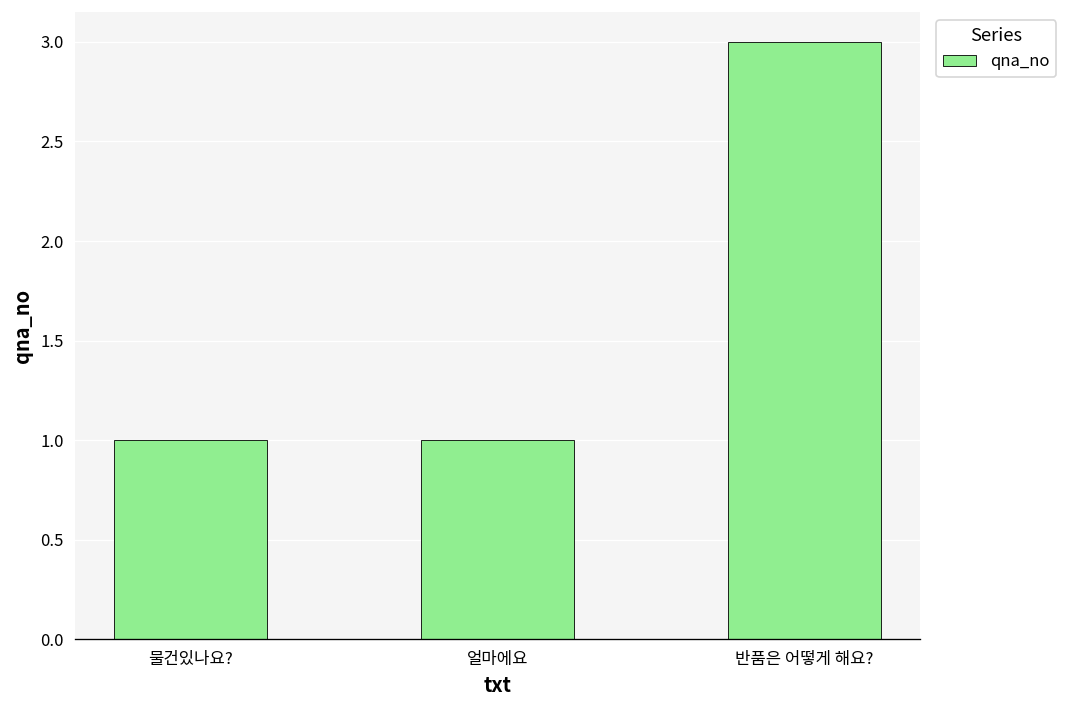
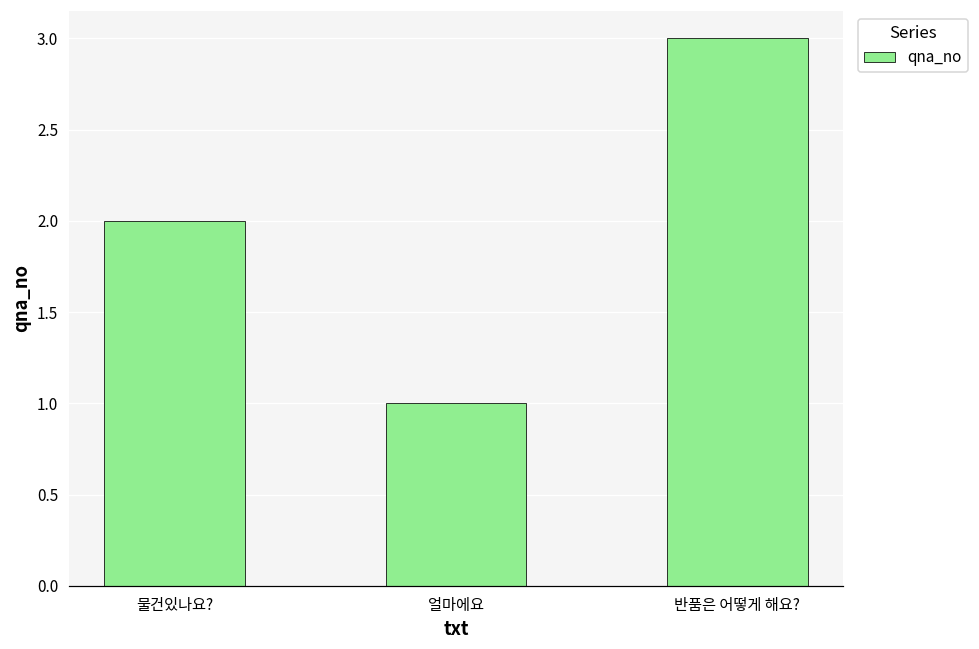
  {
-   "물건있나요?": 1,
+   "물건있나요?": 2,
    "얼마에요": 1,
    "반품은 어떻게 해요?": 3
  }
